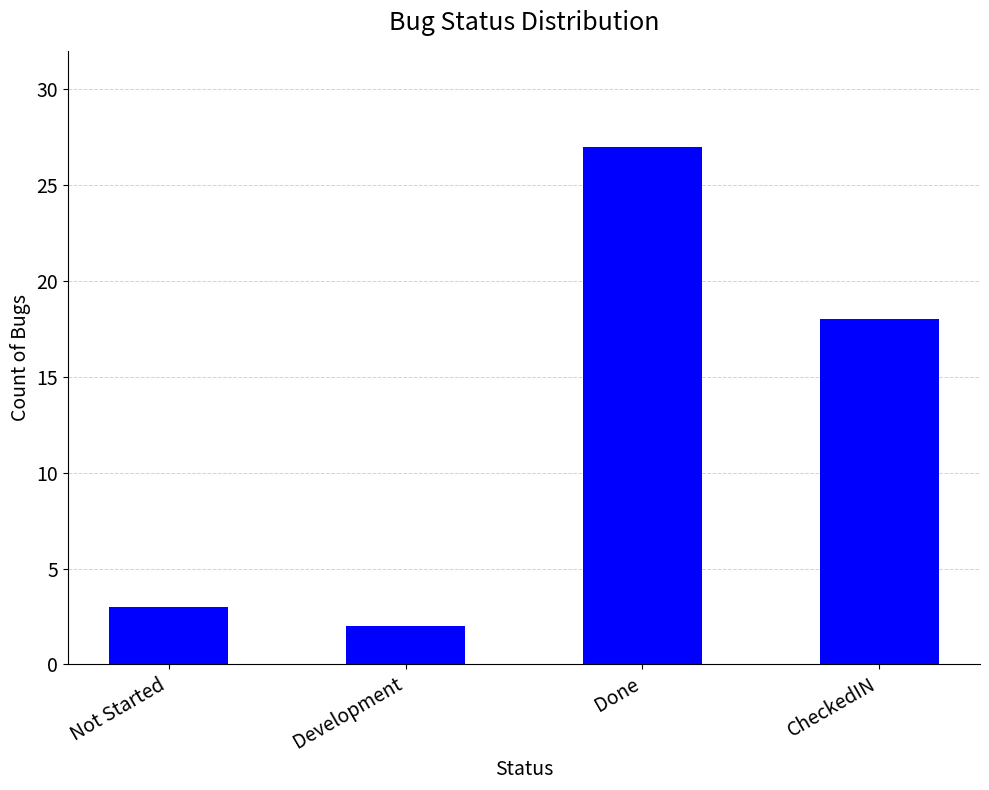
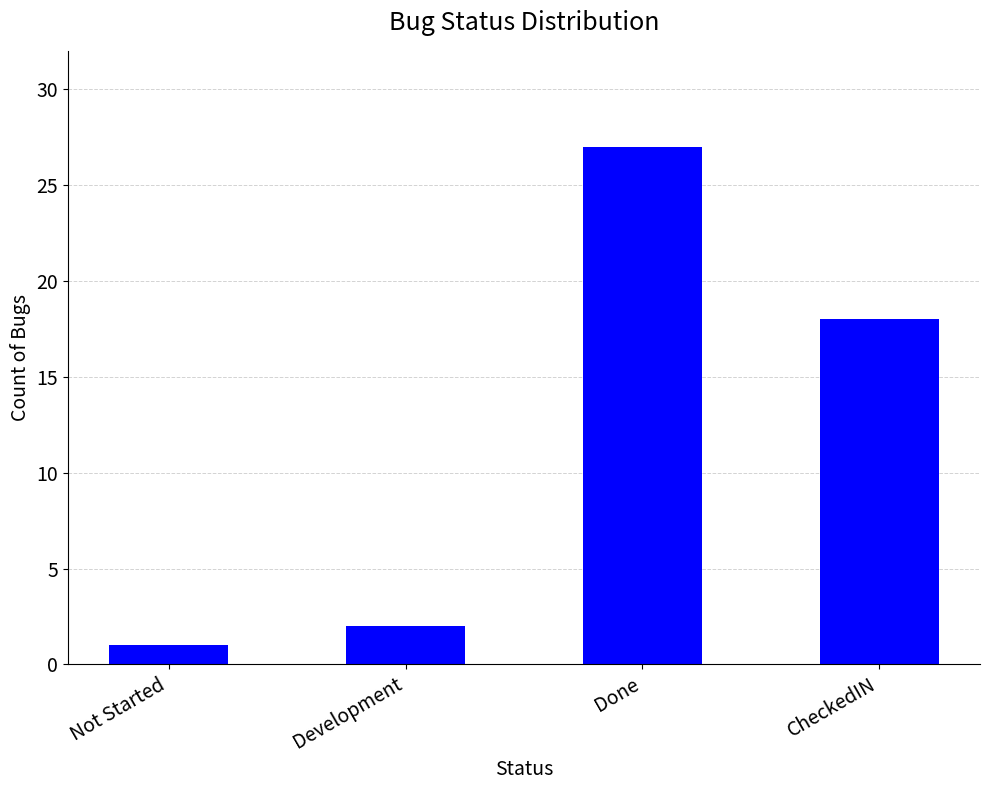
  {
-   "Not Started": 3,
+   "Not Started": 1,
    "Development": 2,
    "Done": 27,
    "CheckedIN": 18
  }
